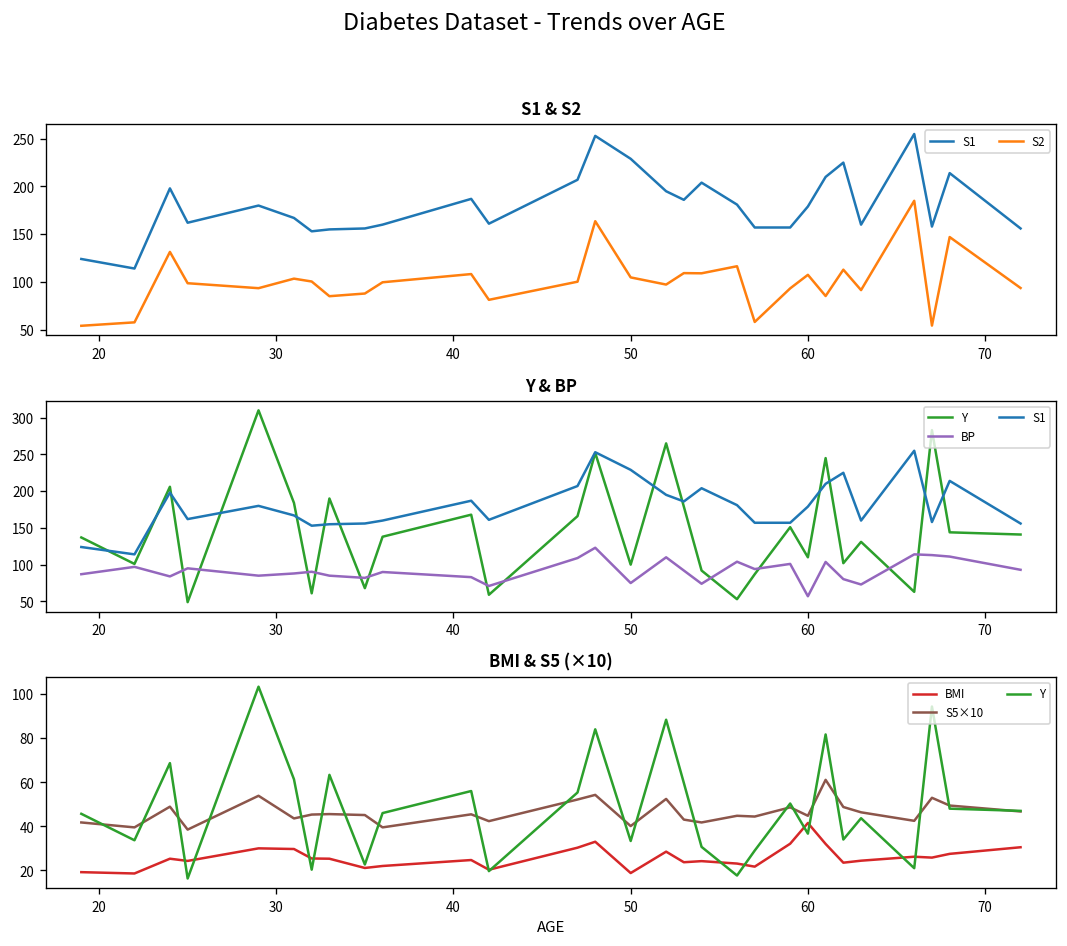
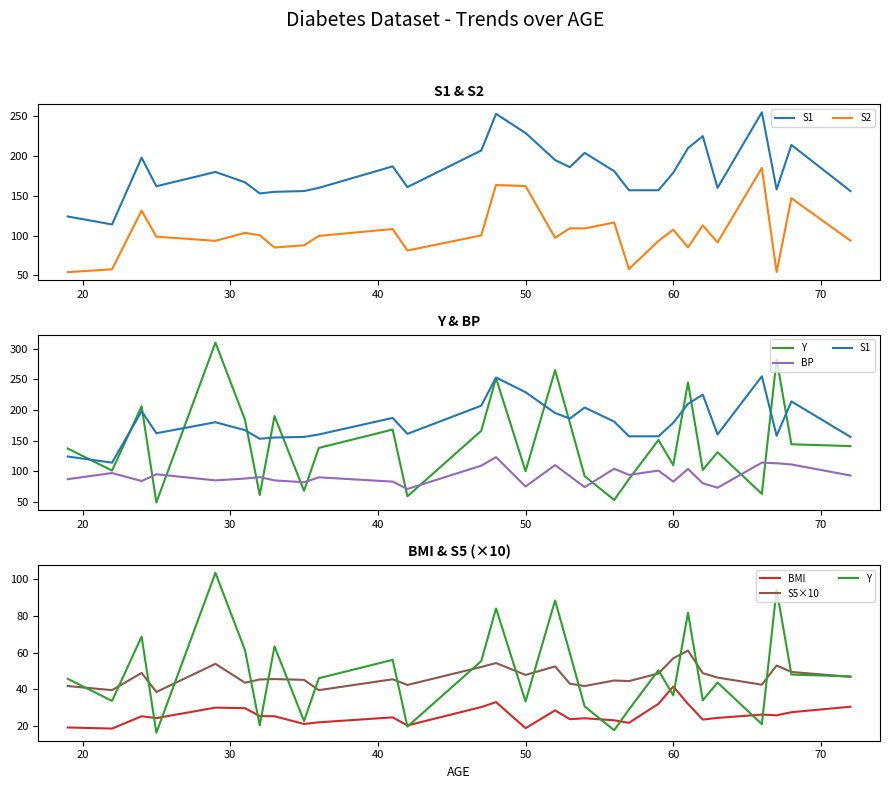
  {
    "S1 & S2": {
      "S1": {
        "50": 230,
        "60": 180
      },
      "S2": {
-       "50": 100,
+       "50": 160,
        "60": 110
      }
    },
    "Y & BP": {
      "Y": {
        "50": 100,
        "60": 110
      },
      "BP": {
        "50": 80,
-       "60": 60
+       "60": 80
      },
      "S1": {
        "50": 230,
        "60": 180
      }
    },
    "BMI & S5 (×10)": {
      "BMI": {
        "50": 19,
        "60": 42
      },
      "S5×10": {
-       "50": 40,
-       "60": 45
+       "50": 48,
+       "60": 57
      },
      "Y": {
        "50": 33,
        "60": 37
      }
    }
  }
